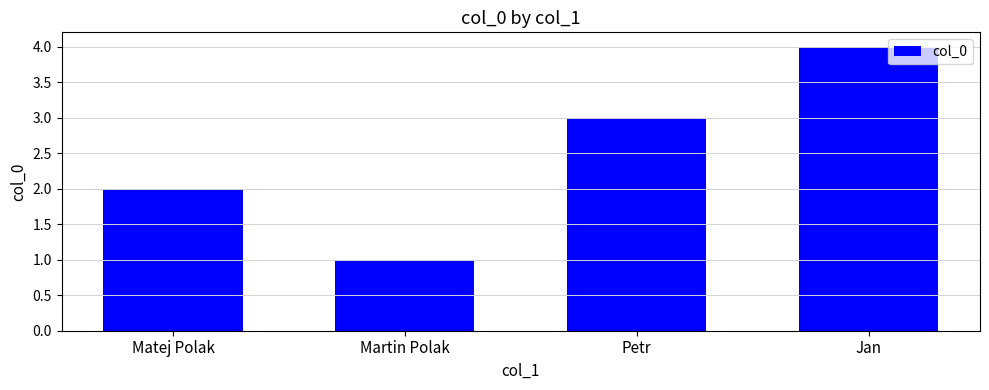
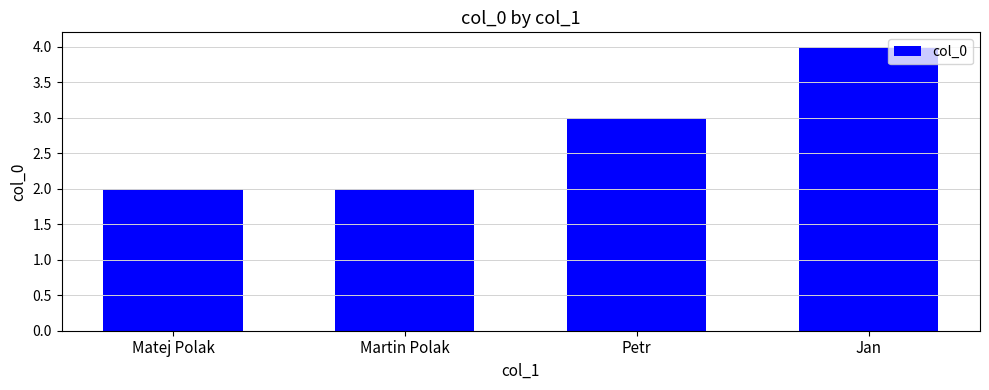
  {
    "Matej Polak": 2,
-   "Martin Polak": 1,
+   "Martin Polak": 2,
    "Petr": 3,
    "Jan": 4
  }
